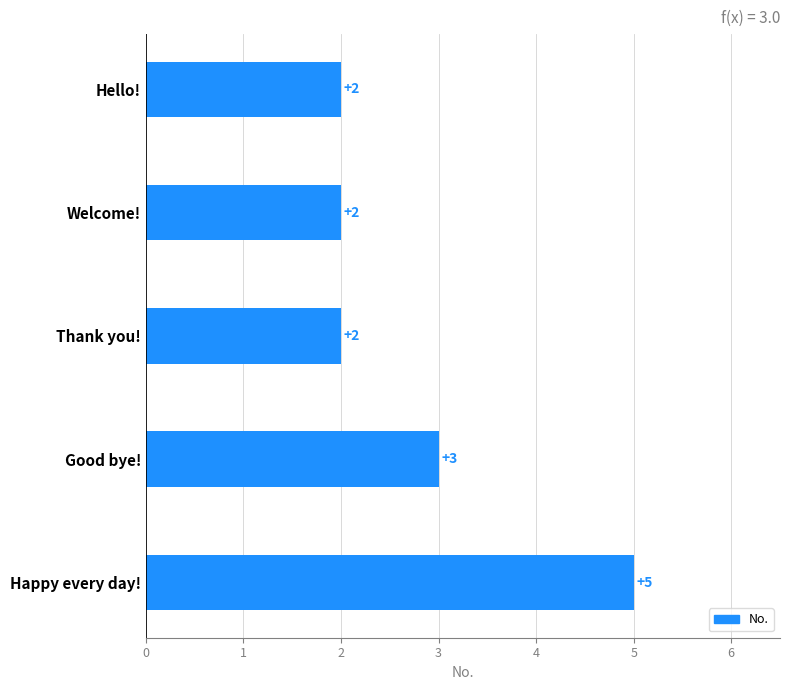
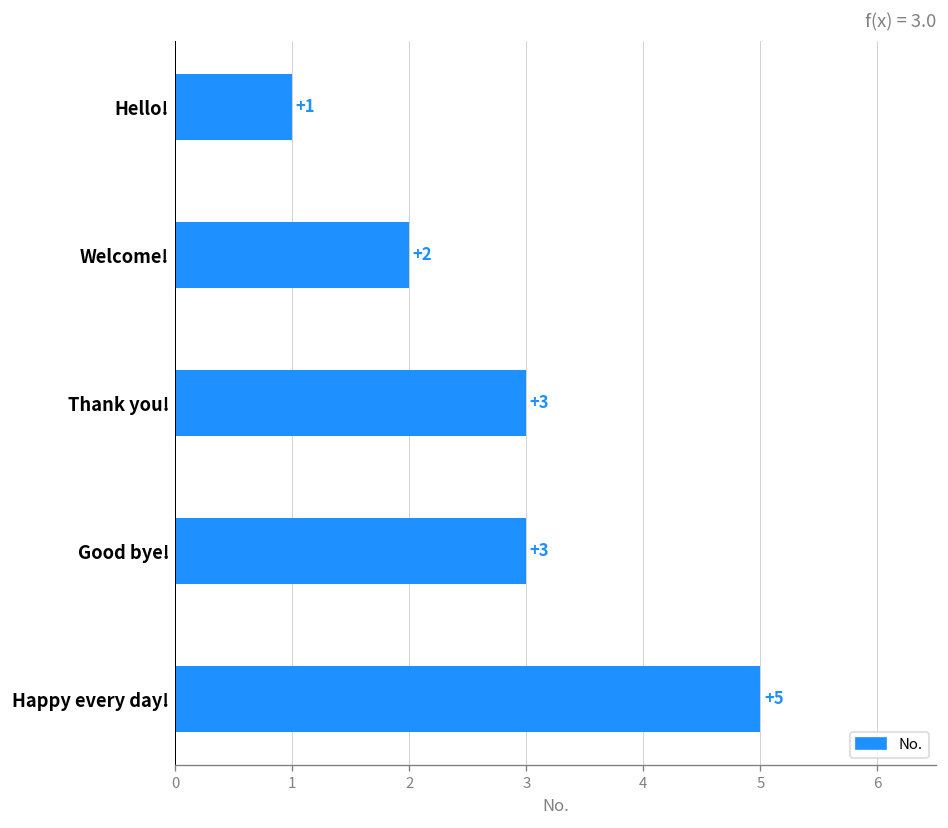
  {
-   "Hello!": "+2",
+   "Hello!": "+1",
    "Welcome!": "+2",
-   "Thank you!": "+2",
+   "Thank you!": "+3",
    "Good bye!": "+3",
    "Happy every day!": "+5"
  }
